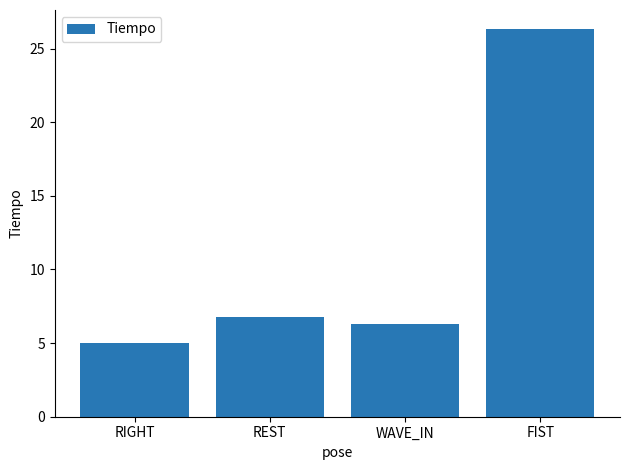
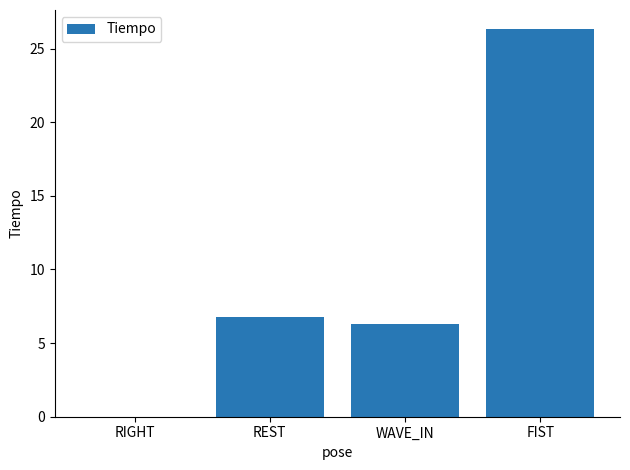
  {
-   "RIGHT": 5,
+   "RIGHT": 0,
    "REST": 6.7,
    "WAVE_IN": 6.3,
    "FIST": 26.3
  }
